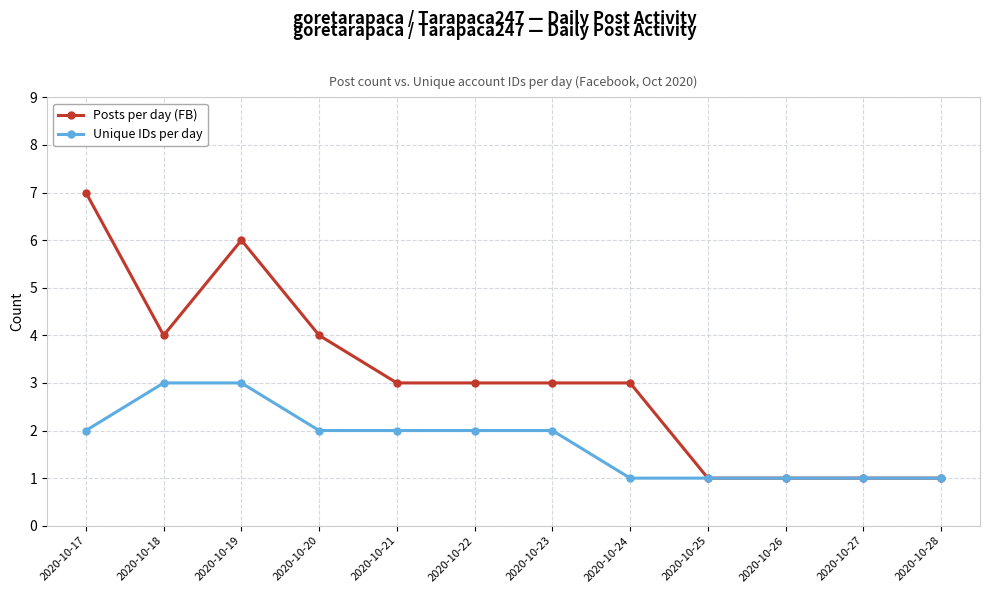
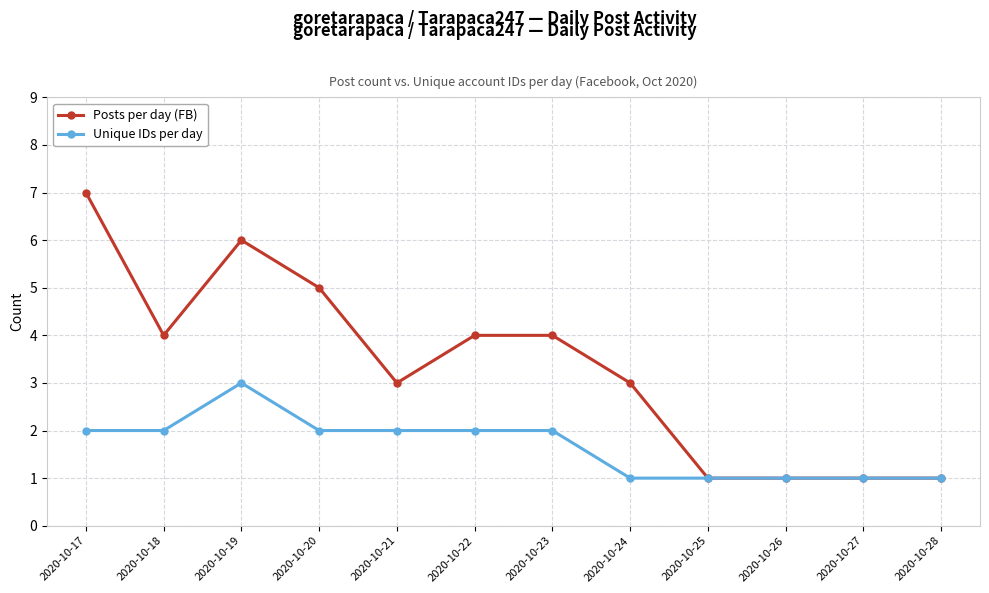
  {
    "Posts per day (FB)": {
      "2020-10-17": 7,
      "2020-10-18": 4,
      "2020-10-19": 6,
-     "2020-10-20": 4,
+     "2020-10-20": 5,
      "2020-10-21": 3,
-     "2020-10-22": 3,
-     "2020-10-23": 3,
+     "2020-10-22": 4,
+     "2020-10-23": 4,
      "2020-10-24": 3
    },
    "Unique IDs per day": {
      "2020-10-17": 2,
-     "2020-10-18": 3,
+     "2020-10-18": 2,
      "2020-10-19": 3,
      "2020-10-20": 2,
      "2020-10-21": 2,
      "2020-10-22": 2,
      "2020-10-23": 2,
      "2020-10-24": 1
    }
  }
